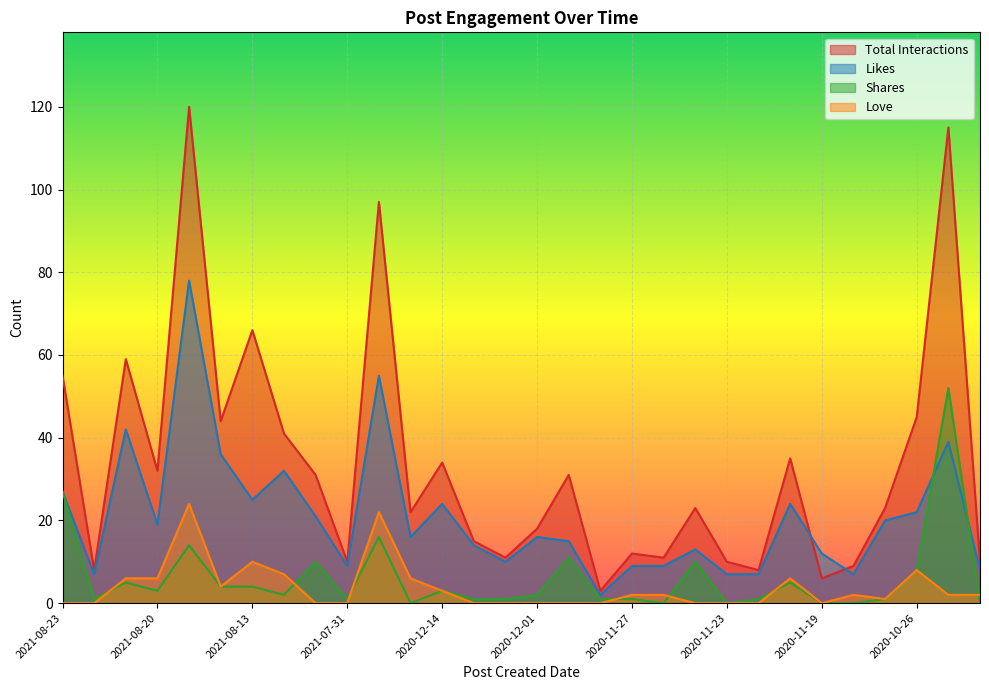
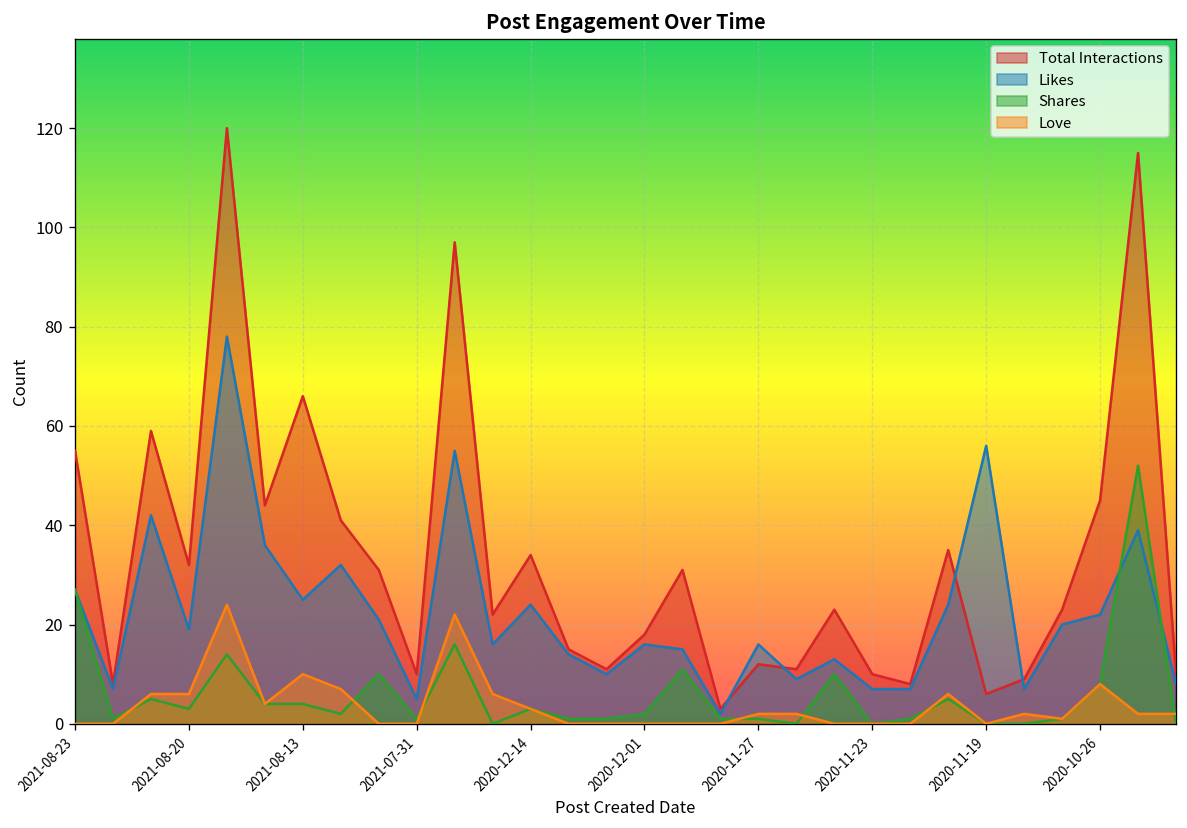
  {
    "Total Interactions": {
      "2021-08-23": 55,
      "2021-08-13": 66,
      "2021-07-31": 10,
      "2020-12-14": 34,
      "2020-12-01": 18,
      "2020-11-27": 12,
      "2020-11-23": 10,
      "2020-11-19": 6
    },
    "Likes": {
      "2021-08-13": 25,
-     "2021-07-31": 9,
+     "2021-07-31": 5,
      "2020-12-14": 24,
      "2020-12-01": 16,
-     "2020-11-27": 9,
+     "2020-11-27": 16,
      "2020-11-23": 7,
-     "2020-11-19": 12
+     "2020-11-19": 56
    },
    "Shares": {
      "2021-08-13": 4,
      "2021-07-31": 1,
      "2020-12-01": 2,
      "2020-11-27": 1
    },
    "Love": {
      "2021-08-23": 0,
      "2021-08-13": 10,
      "2021-07-31": 0,
      "2020-12-01": 0,
      "2020-11-27": 2
    }
  }
